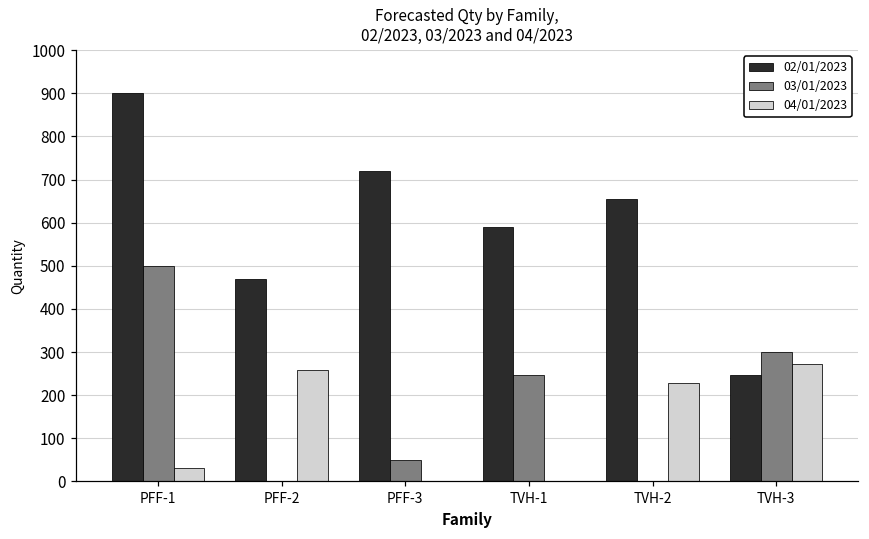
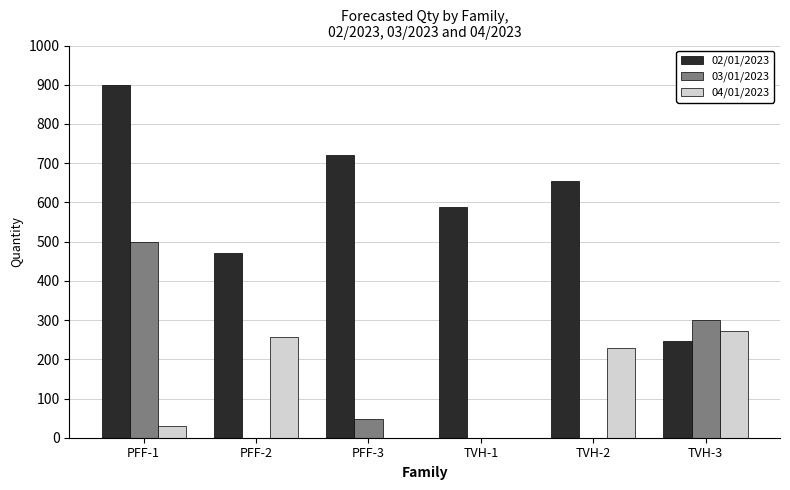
  {
    "02/01/2023": {
      "PFF-1": 900,
      "PFF-2": 470,
      "PFF-3": 720,
      "TVH-1": 590,
      "TVH-2": 660,
      "TVH-3": 250
    },
    "03/01/2023": {
      "PFF-1": 500,
      "PFF-2": 0,
      "PFF-3": 50,
-     "TVH-1": 250,
+     "TVH-1": 0,
      "TVH-2": 0,
      "TVH-3": 300
    },
    "04/01/2023": {
      "PFF-1": 30,
      "PFF-2": 260,
      "PFF-3": 0,
      "TVH-1": 0,
      "TVH-2": 230,
      "TVH-3": 270
    }
  }
